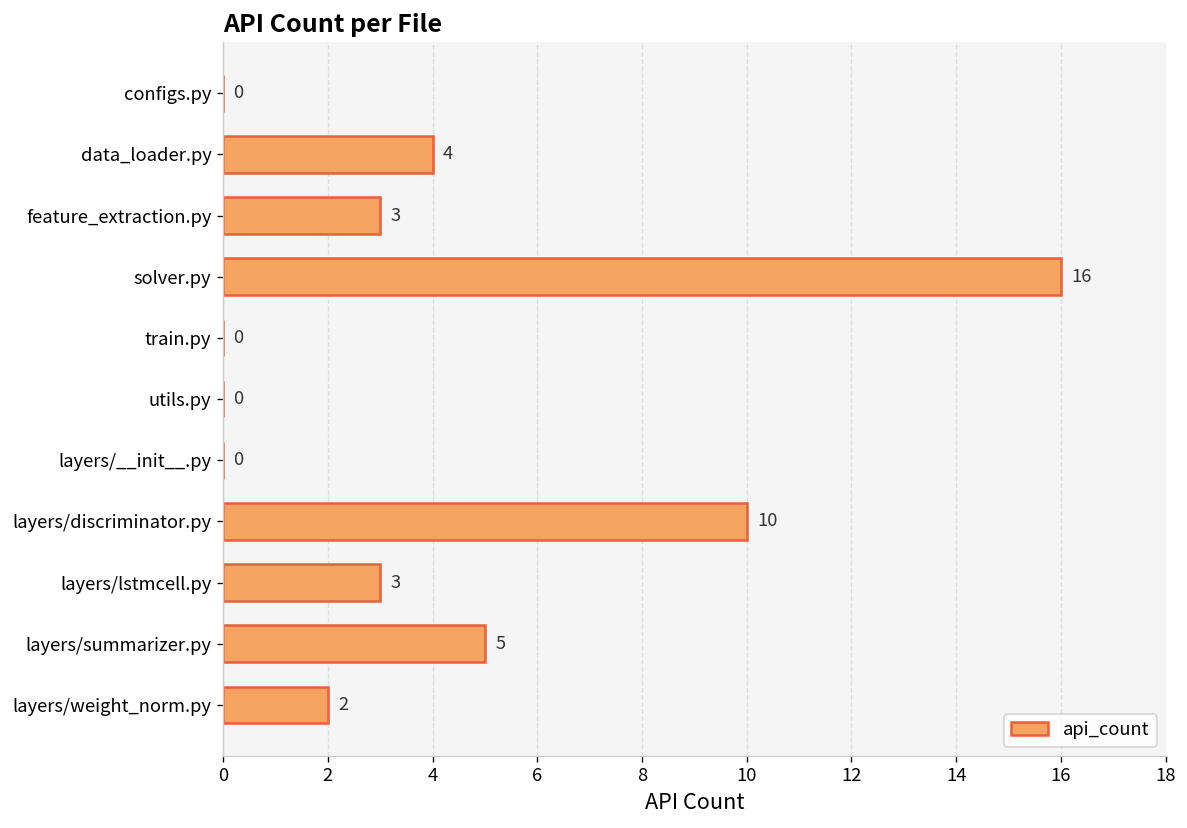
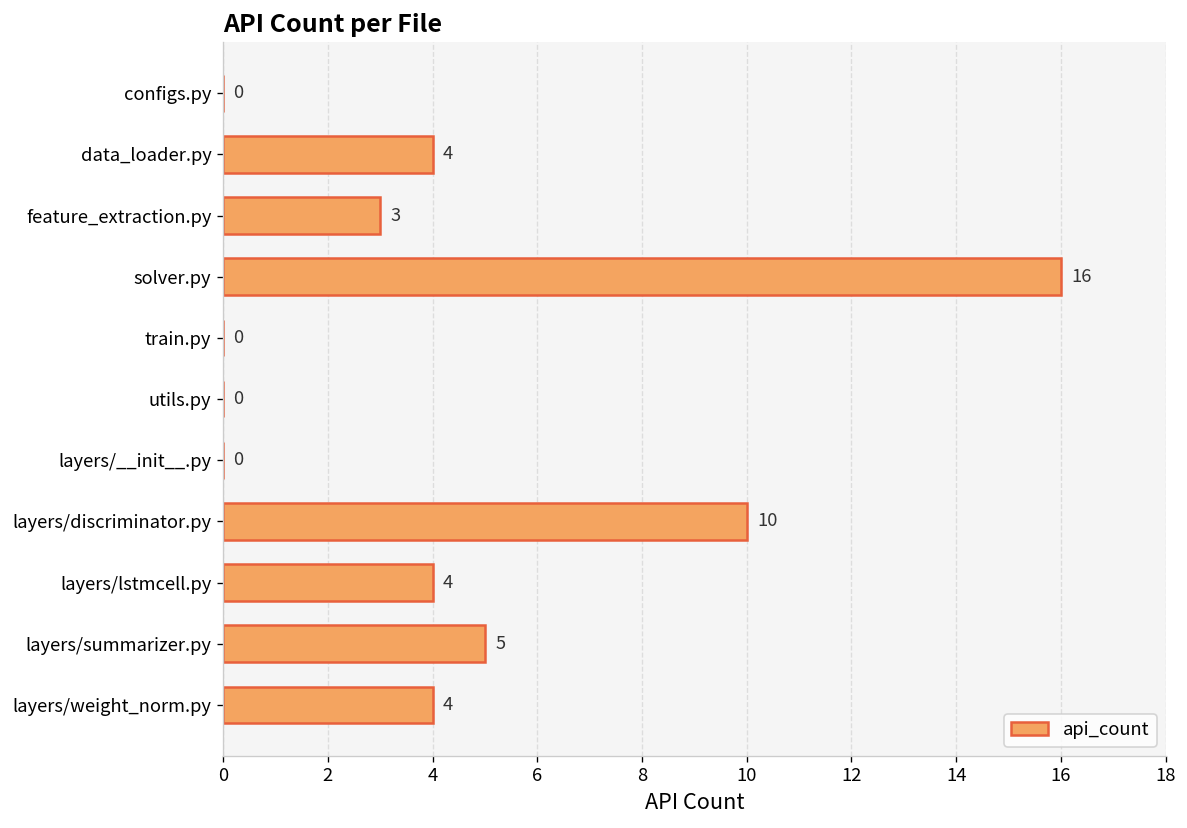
  {
    "configs.py": 0,
    "data_loader.py": 4,
    "feature_extraction.py": 3,
    "solver.py": 16,
    "train.py": 0,
    "utils.py": 0,
    "layers/__init__.py": 0,
    "layers/discriminator.py": 10,
-   "layers/lstmcell.py": 3,
+   "layers/lstmcell.py": 4,
    "layers/summarizer.py": 5,
-   "layers/weight_norm.py": 2
+   "layers/weight_norm.py": 4
  }
